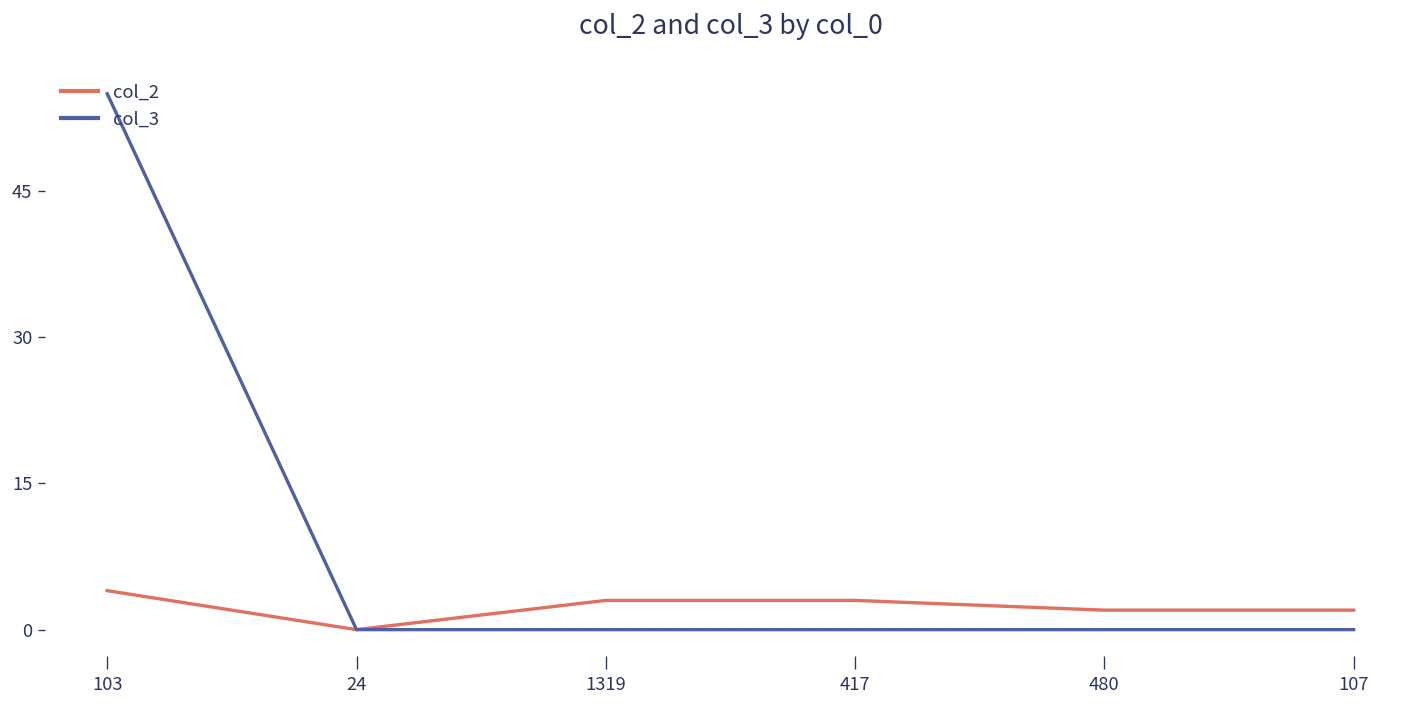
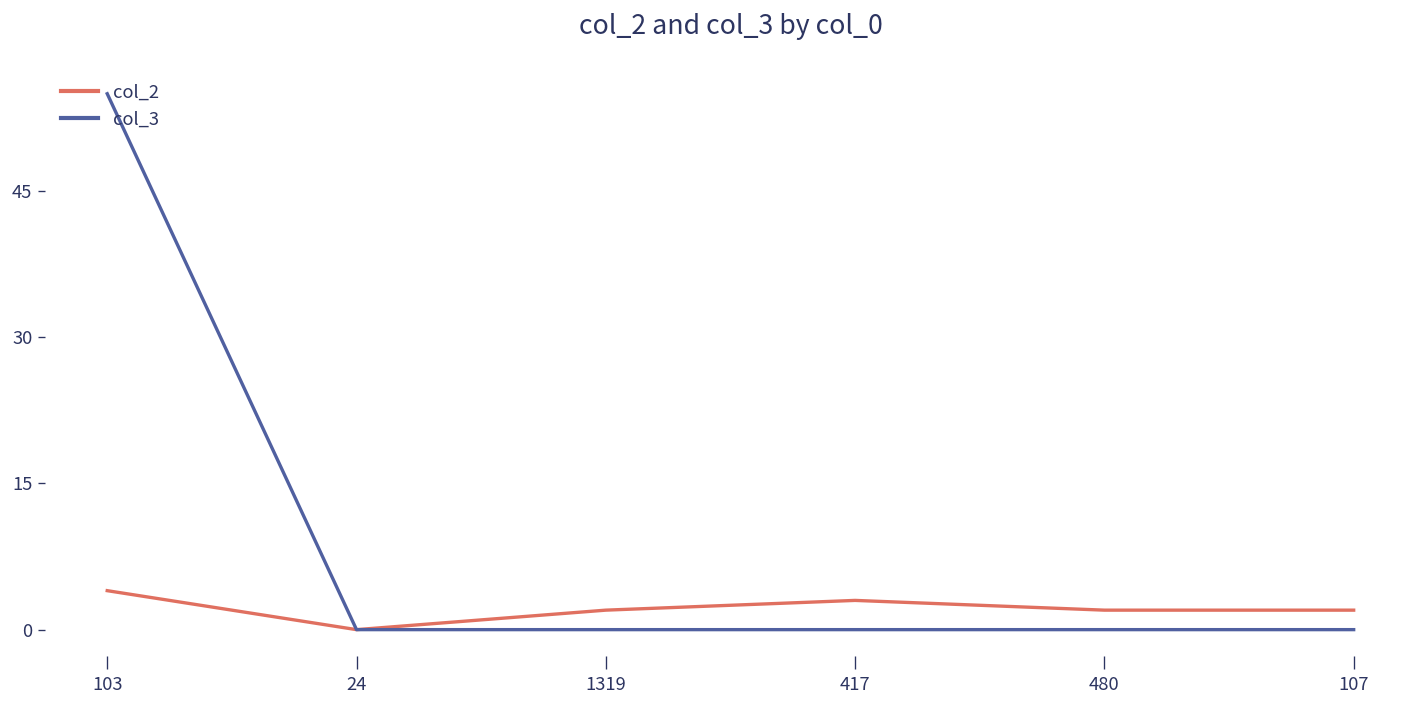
  {
    "col_2": {
      "103": 4,
-     "1319": 3,
+     "1319": 2,
      "417": 3,
      "480": 2,
      "107": 2
    },
    "col_3": {
      "103": 55,
      "1319": 0,
      "417": 0,
      "480": 0,
      "107": 0
    }
  }
